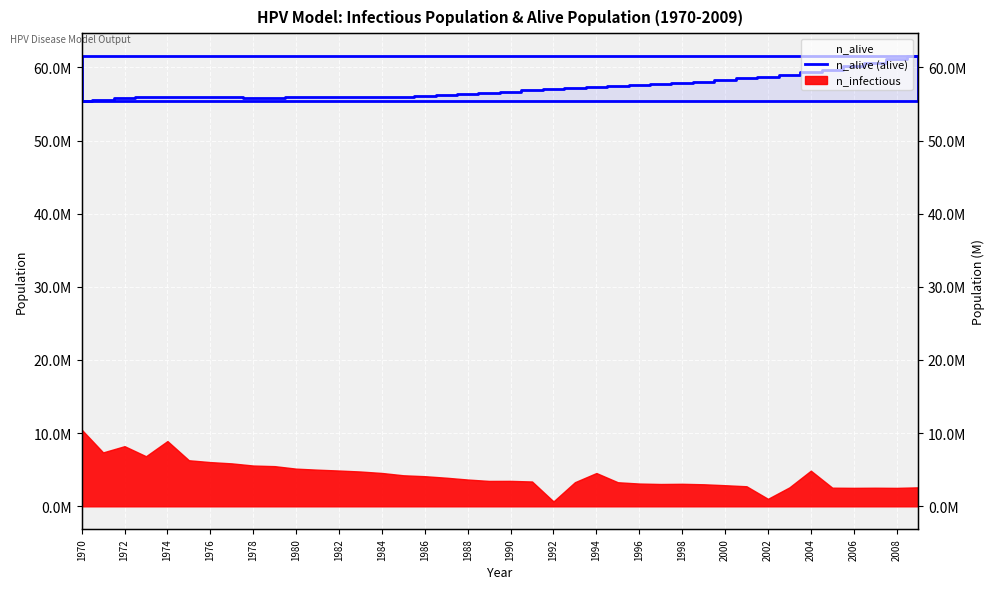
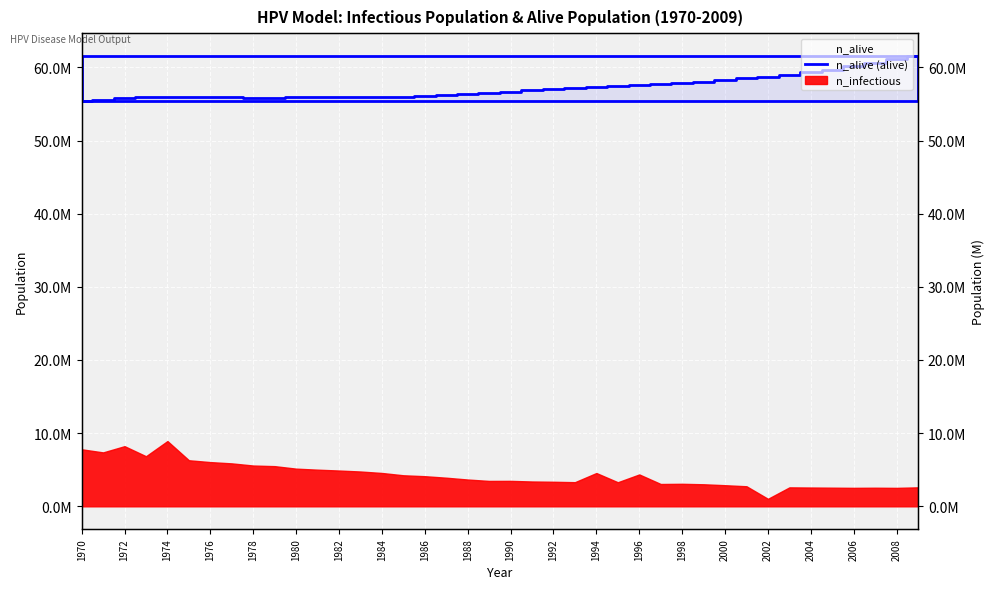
  {
    "n_infectious": {
-     "1970": 10000000,
+     "1970": 8000000,
      "1972": 8000000,
      "1974": 9000000,
      "1976": 6000000,
      "1978": 6000000,
      "1980": 5000000,
      "1982": 5000000,
      "1984": 5000000,
      "1986": 4000000,
      "1988": 4000000,
      "1990": 3000000,
-     "1992": 1000000,
+     "1992": 3000000,
      "1994": 5000000,
-     "1996": 3000000,
+     "1996": 4000000,
      "1998": 3000000,
      "2000": 3000000,
      "2002": 1000000,
-     "2004": 5000000,
+     "2004": 3000000,
      "2006": 3000000,
      "2008": 3000000
    }
  }
